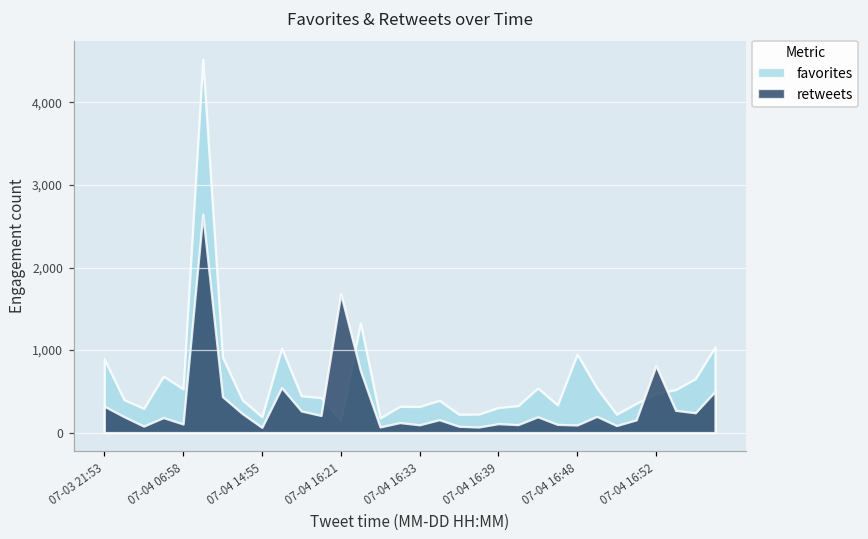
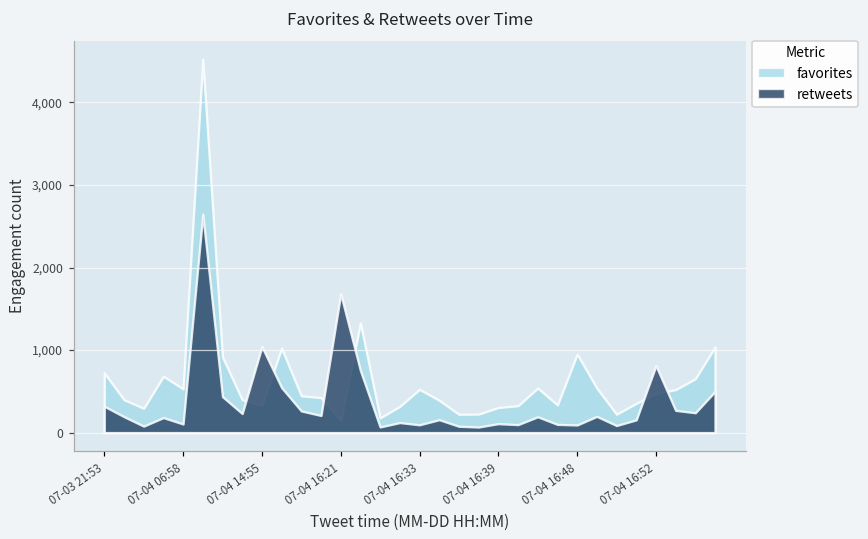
  {
    "favorites": {
-     "07-03 21:53": "900",
+     "07-03 21:53": "700",
      "07-04 06:58": "500",
-     "07-04 14:55": "200",
+     "07-04 14:55": "300",
      "07-04 16:21": "200",
-     "07-04 16:33": "300",
+     "07-04 16:33": "500",
      "07-04 16:39": "300",
      "07-04 16:48": "1,000",
      "07-04 16:52": "500"
    },
    "retweets": {
      "07-03 21:53": "300",
      "07-04 06:58": "100",
-     "07-04 14:55": "100",
+     "07-04 14:55": "1,000",
      "07-04 16:21": "1,700",
      "07-04 16:33": "100",
      "07-04 16:39": "100",
      "07-04 16:48": "100",
      "07-04 16:52": "800"
    }
  }
